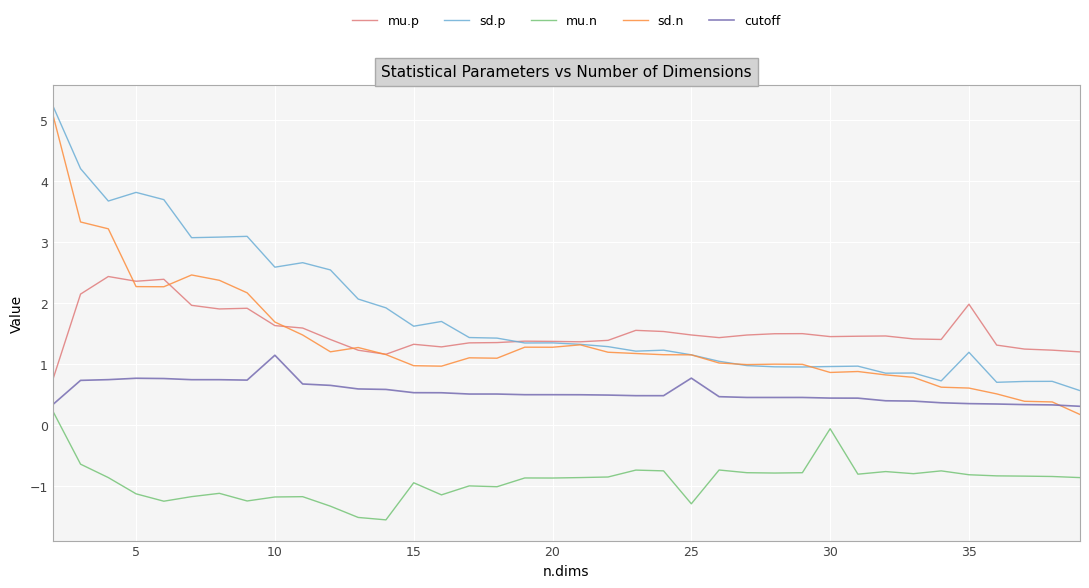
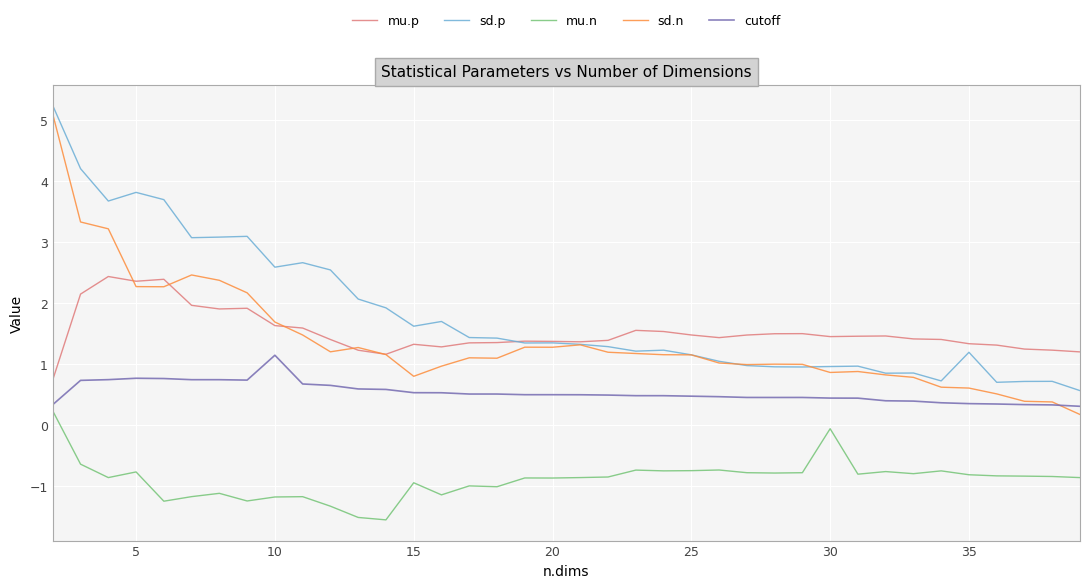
  {
    "mu.p": {
      "5": 2.4,
      "10": 1.6,
      "15": 1.3,
      "25": 1.5,
      "30": 1.4,
-     "35": 2.0
+     "35": 1.3
    },
    "sd.p": {
      "5": 3.8,
      "10": 2.6,
      "15": 1.6,
      "30": 1.0,
      "35": 1.2
    },
    "mu.n": {
-     "5": -1.1,
+     "5": -0.8,
      "10": -1.2,
      "15": -1.0,
      "20": -0.9,
-     "25": -1.3,
+     "25": -0.8,
      "30": -0.1,
      "35": -0.8
    },
    "sd.n": {
      "5": 2.3,
      "10": 1.7,
-     "15": 1.0,
+     "15": 0.8,
      "20": 1.3,
      "30": 0.9,
      "35": 0.6
    },
    "cutoff": {
      "5": 0.8,
      "10": 1.1,
      "15": 0.5,
      "20": 0.5,
-     "25": 0.8,
+     "25": 0.5,
      "30": 0.4,
      "35": 0.3
    }
  }
